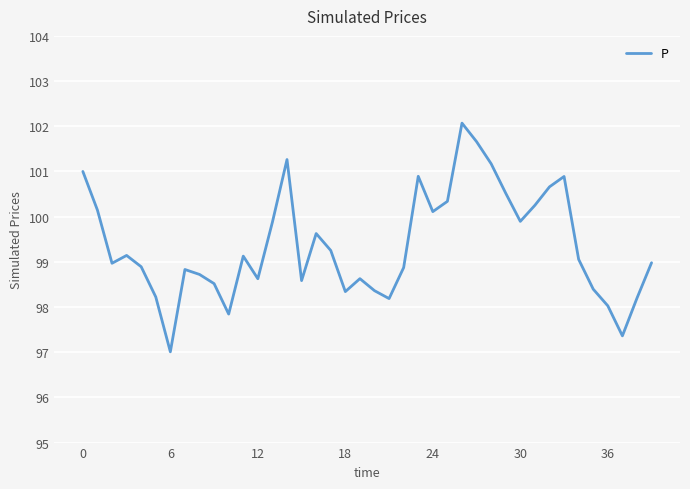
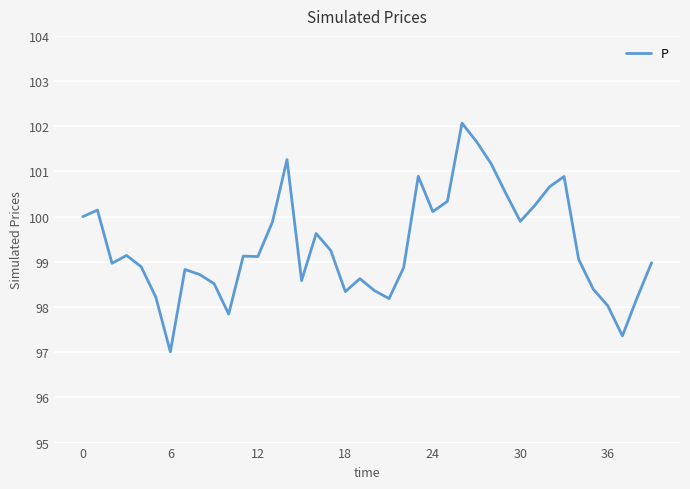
  {
-   "0": 101,
+   "0": 100,
    "6": 97.0,
-   "12": 98.6,
+   "12": 99.1,
    "18": 98.3,
    "24": 100.1,
    "30": 99.9,
    "36": 98.0
  }
